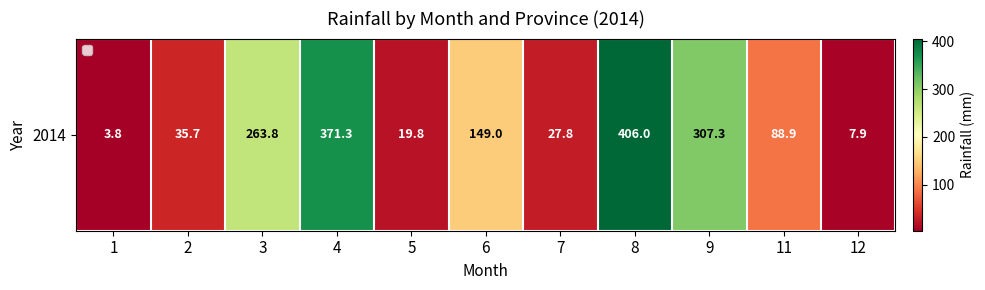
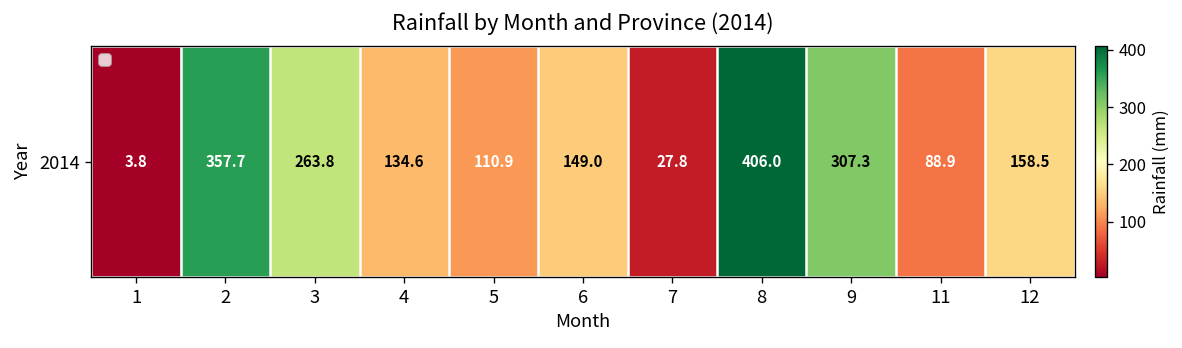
  {
    "2014": {
      "1": 3.8,
-     "2": 35.7,
+     "2": 357.7,
      "3": 263.8,
-     "4": 371.3,
-     "5": 19.8,
+     "4": 134.6,
+     "5": 110.9,
      "6": 149.0,
      "7": 27.8,
      "8": 406.0,
      "9": 307.3,
      "11": 88.9,
-     "12": 7.9
+     "12": 158.5
    }
  }
